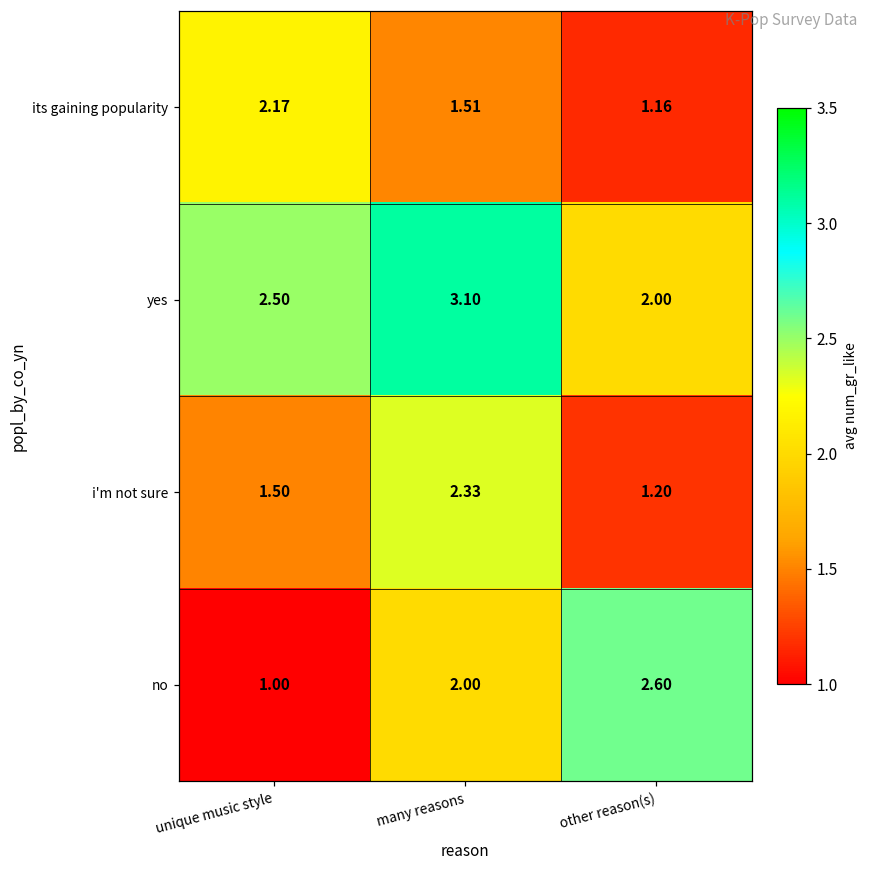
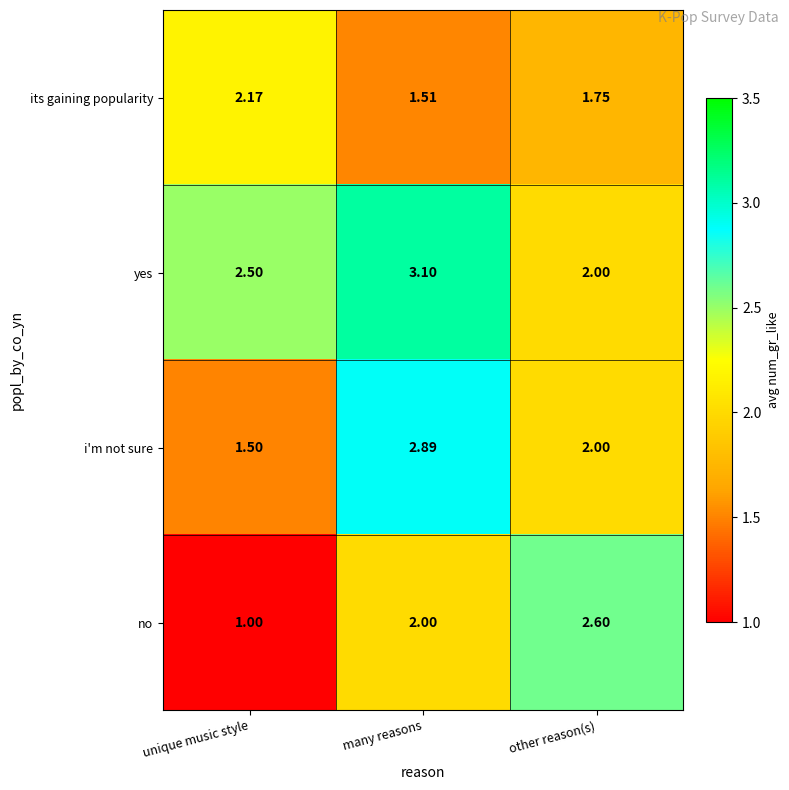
  {
    "its gaining popularity": {
      "unique music style": 2.17,
      "many reasons": 1.51,
-     "other reason(s)": 1.16
+     "other reason(s)": 1.75
    },
    "yes": {
      "unique music style": 2.50,
      "many reasons": 3.10,
      "other reason(s)": 2.00
    },
    "i'm not sure": {
      "unique music style": 1.50,
-     "many reasons": 2.33,
-     "other reason(s)": 1.20
+     "many reasons": 2.89,
+     "other reason(s)": 2.00
    },
    "no": {
      "unique music style": 1.00,
      "many reasons": 2.00,
      "other reason(s)": 2.60
    }
  }
